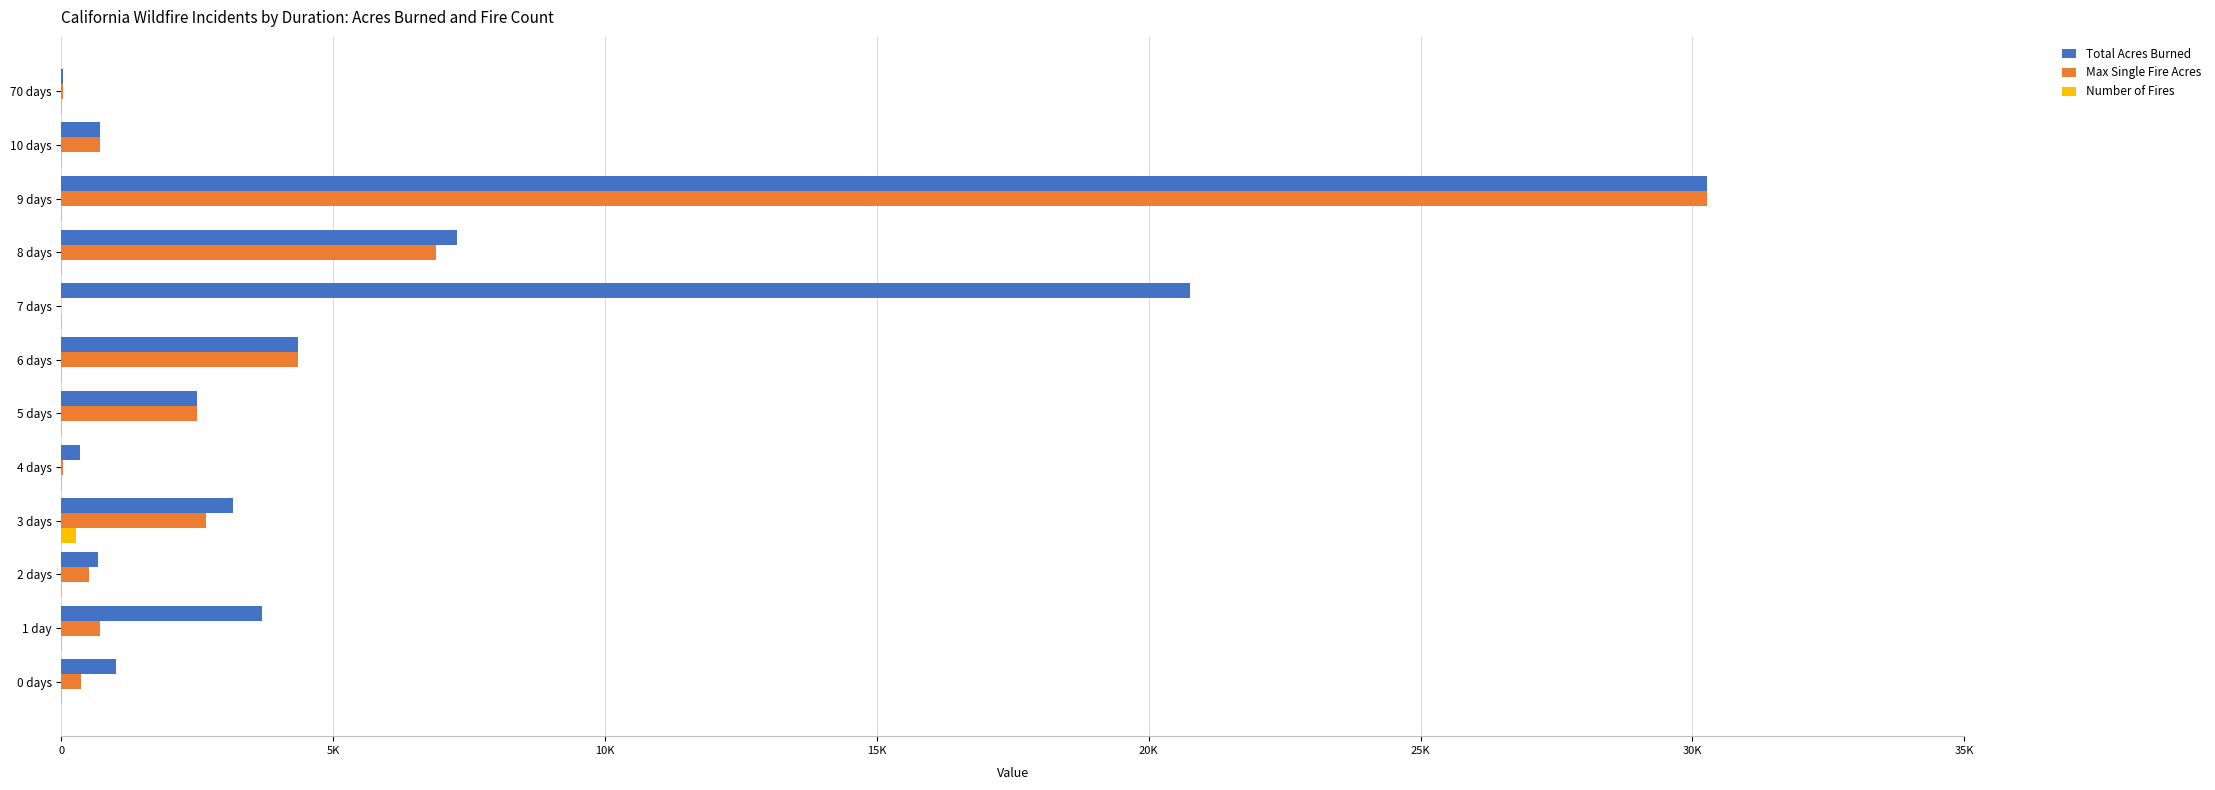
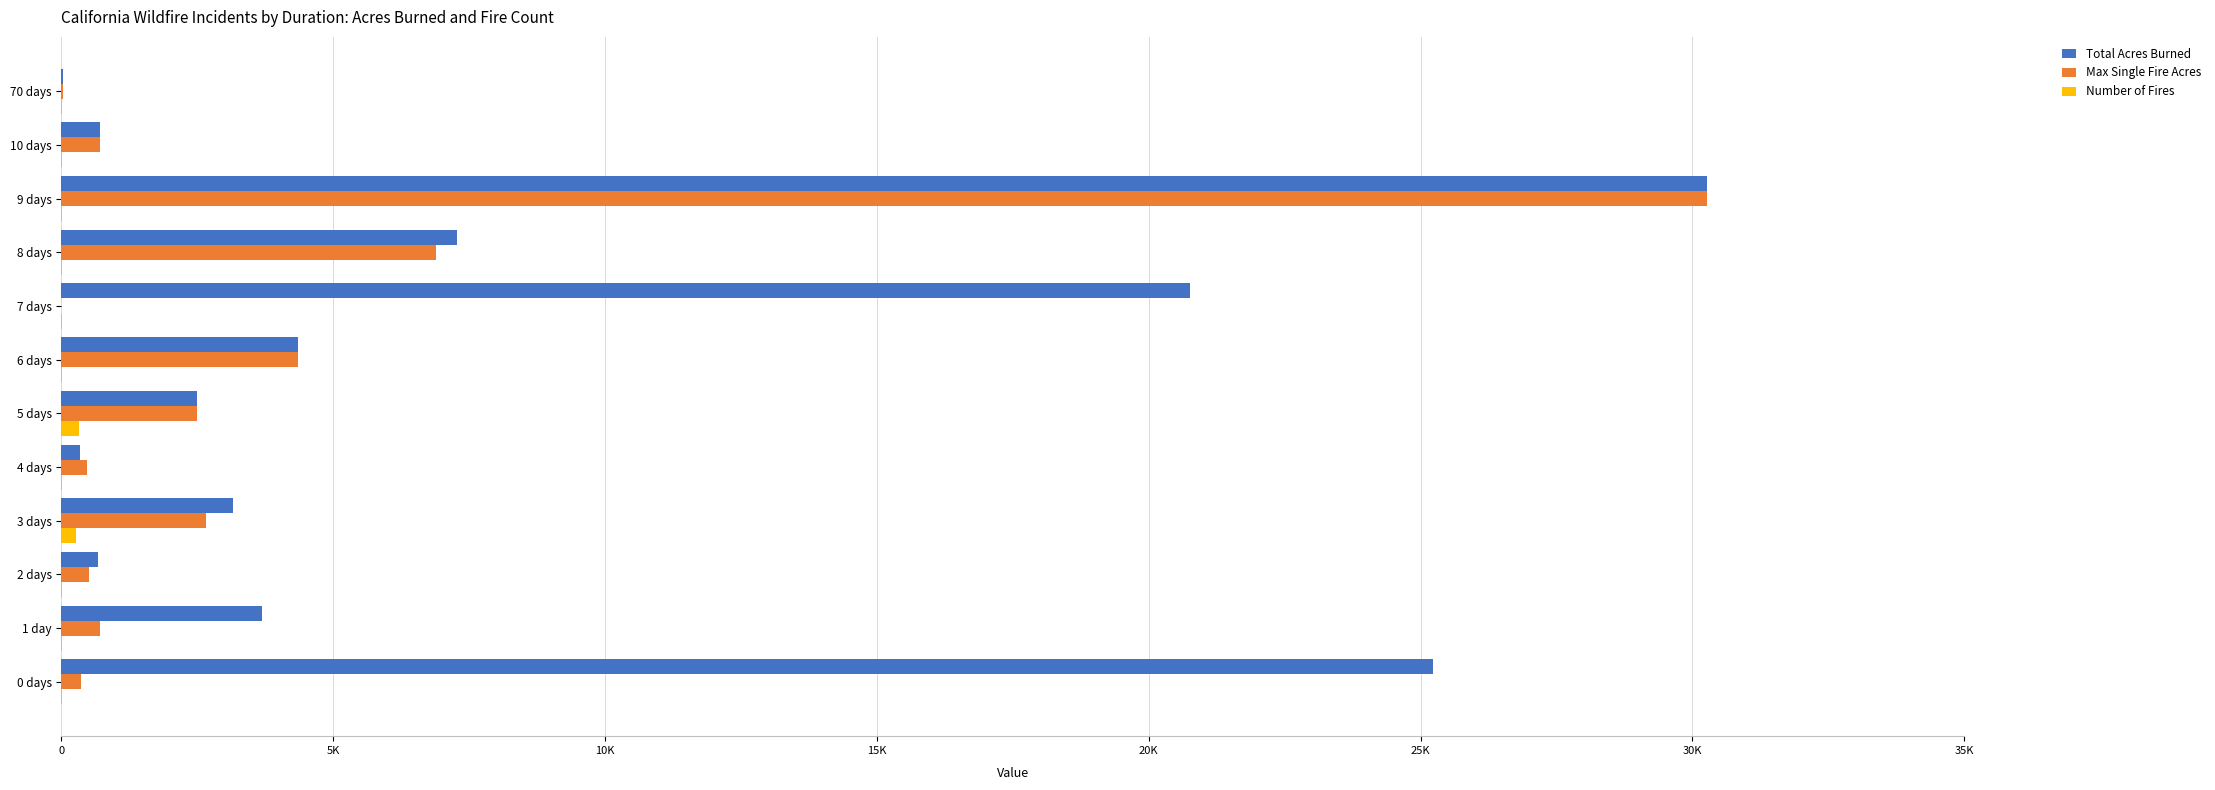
  {
    "Total Acres Burned": {
      "10 days": 700,
      "9 days": 30300,
      "8 days": 7300,
      "7 days": 20800,
      "6 days": 4300,
      "5 days": 2500,
      "4 days": 300,
      "3 days": 3200,
      "2 days": 700,
      "1 day": 3700,
-     "0 days": 1000
+     "0 days": 25200
    },
    "Max Single Fire Acres": {
      "10 days": 700,
      "9 days": 30300,
      "8 days": 6900,
      "7 days": 0,
      "6 days": 4300,
      "5 days": 2500,
-     "4 days": 0,
+     "4 days": 500,
      "3 days": 2700,
      "2 days": 500,
      "1 day": 700,
      "0 days": 400
    },
    "Number of Fires": {
-     "5 days": 0,
+     "5 days": 300,
      "3 days": 300
    }
  }
